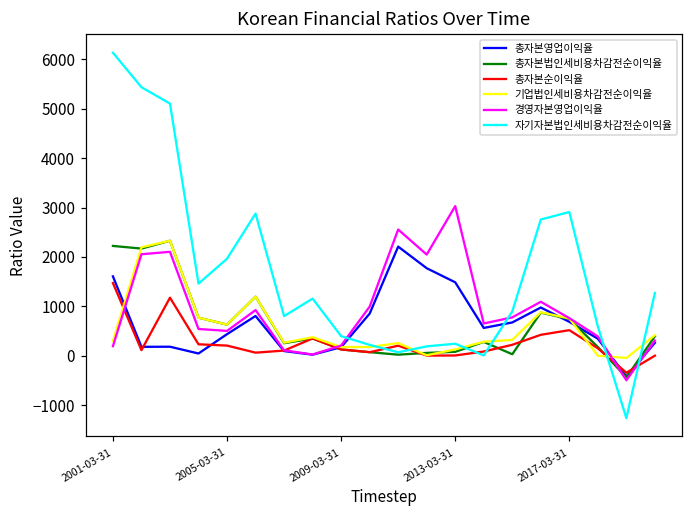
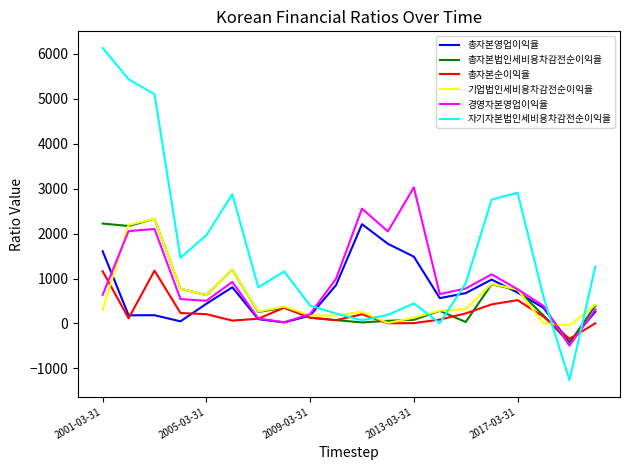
  {
    "총자본영업이익율": {
      "2001-03-31": 1600,
      "2005-03-31": 400,
      "2013-03-31": 1500,
      "2017-03-31": 700
    },
    "총자본법인세비용차감전순이익율": {
      "2001-03-31": 2200
    },
    "총자본순이익율": {
-     "2001-03-31": 1500,
+     "2001-03-31": 1200,
      "2005-03-31": 200,
      "2013-03-31": 0,
      "2017-03-31": 500
    },
    "기업법인세비용차감전순이익율": {
      "2001-03-31": 300
    },
    "경영자본영업이익율": {
-     "2001-03-31": 200,
+     "2001-03-31": 600,
      "2005-03-31": 500,
      "2013-03-31": 3000
    },
    "자기자본법인세비용차감전순이익율": {
      "2001-03-31": 6100,
      "2005-03-31": 2000,
      "2009-03-31": 400,
-     "2013-03-31": 200,
+     "2013-03-31": 400,
      "2017-03-31": 2900
    }
  }
